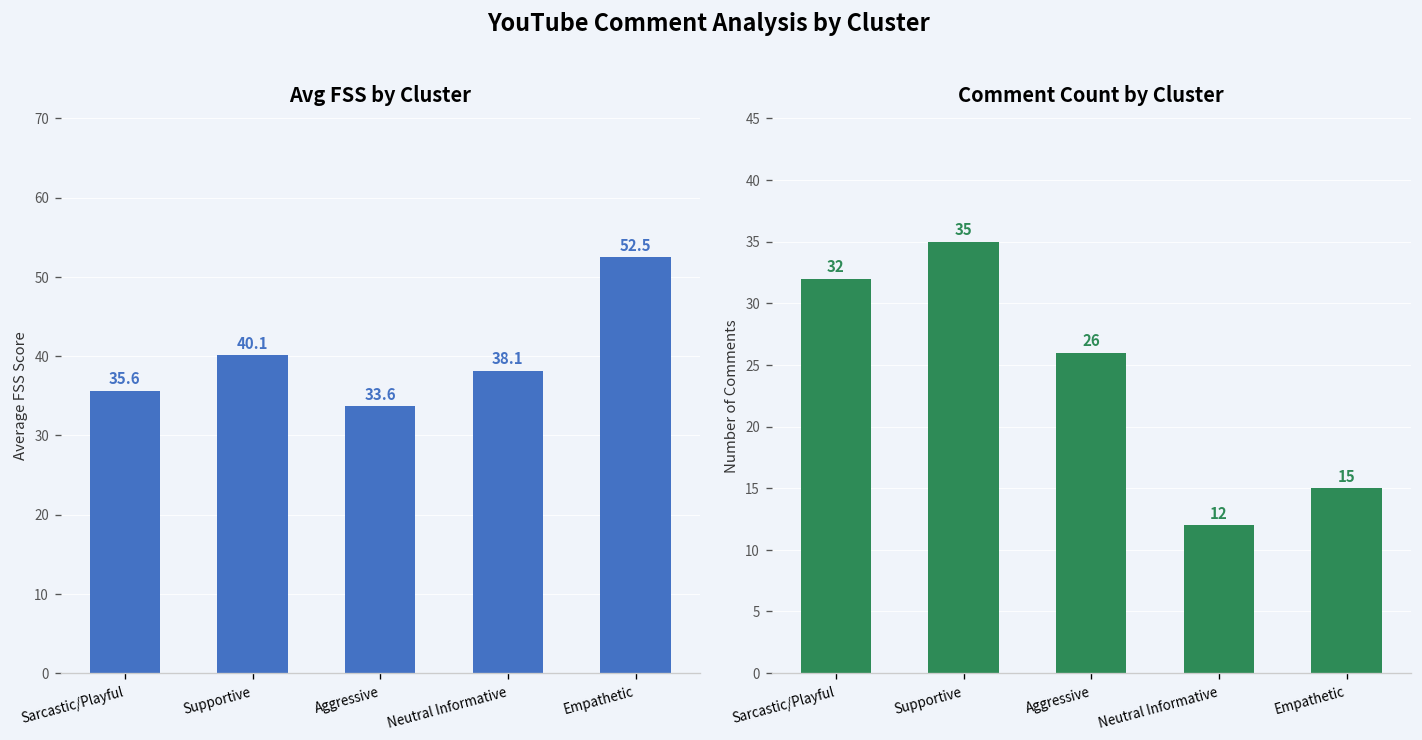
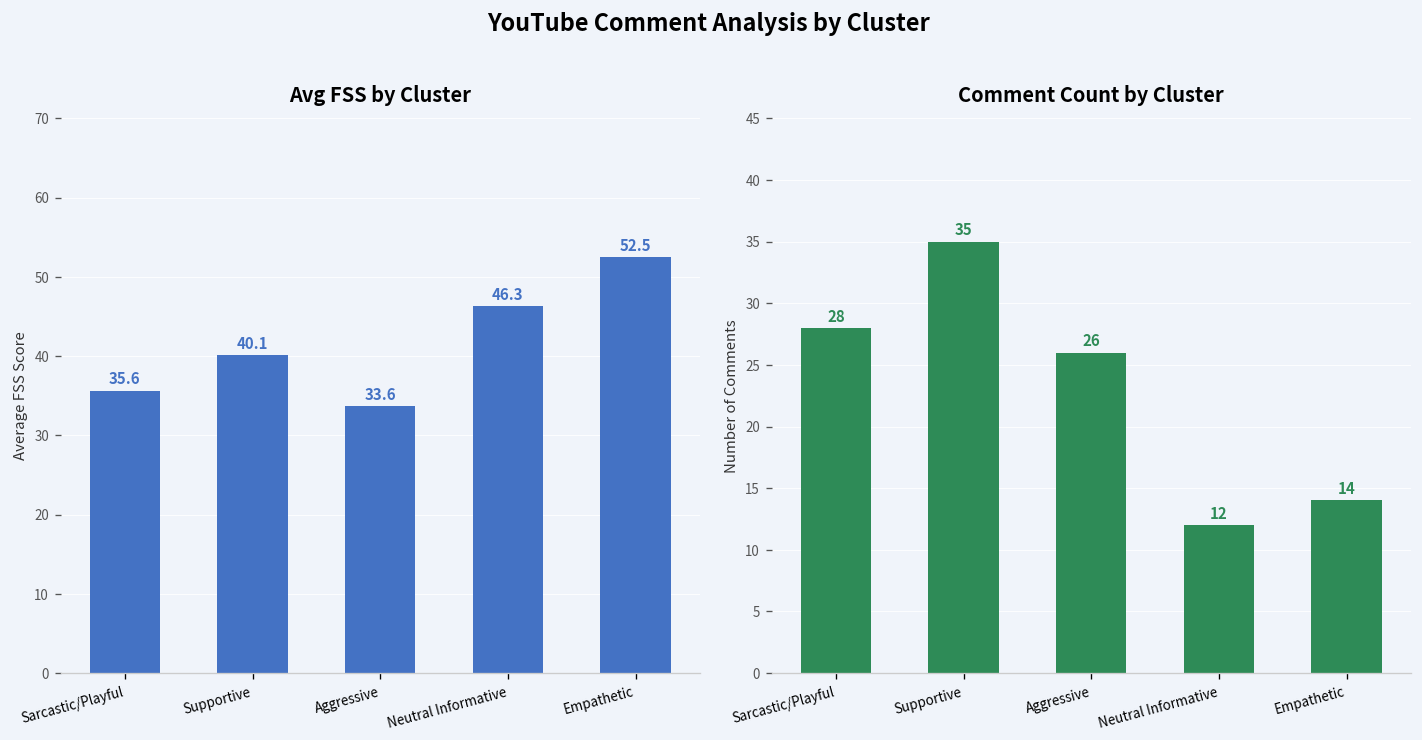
  {
    "Avg FSS by Cluster": {
      "Sarcastic/Playful": 35.6,
      "Supportive": 40.1,
      "Aggressive": 33.6,
-     "Neutral Informative": 38.1,
+     "Neutral Informative": 46.3,
      "Empathetic": 52.5
    },
    "Comment Count by Cluster": {
-     "Sarcastic/Playful": 32,
+     "Sarcastic/Playful": 28,
      "Supportive": 35,
      "Aggressive": 26,
      "Neutral Informative": 12,
-     "Empathetic": 15
+     "Empathetic": 14
    }
  }
